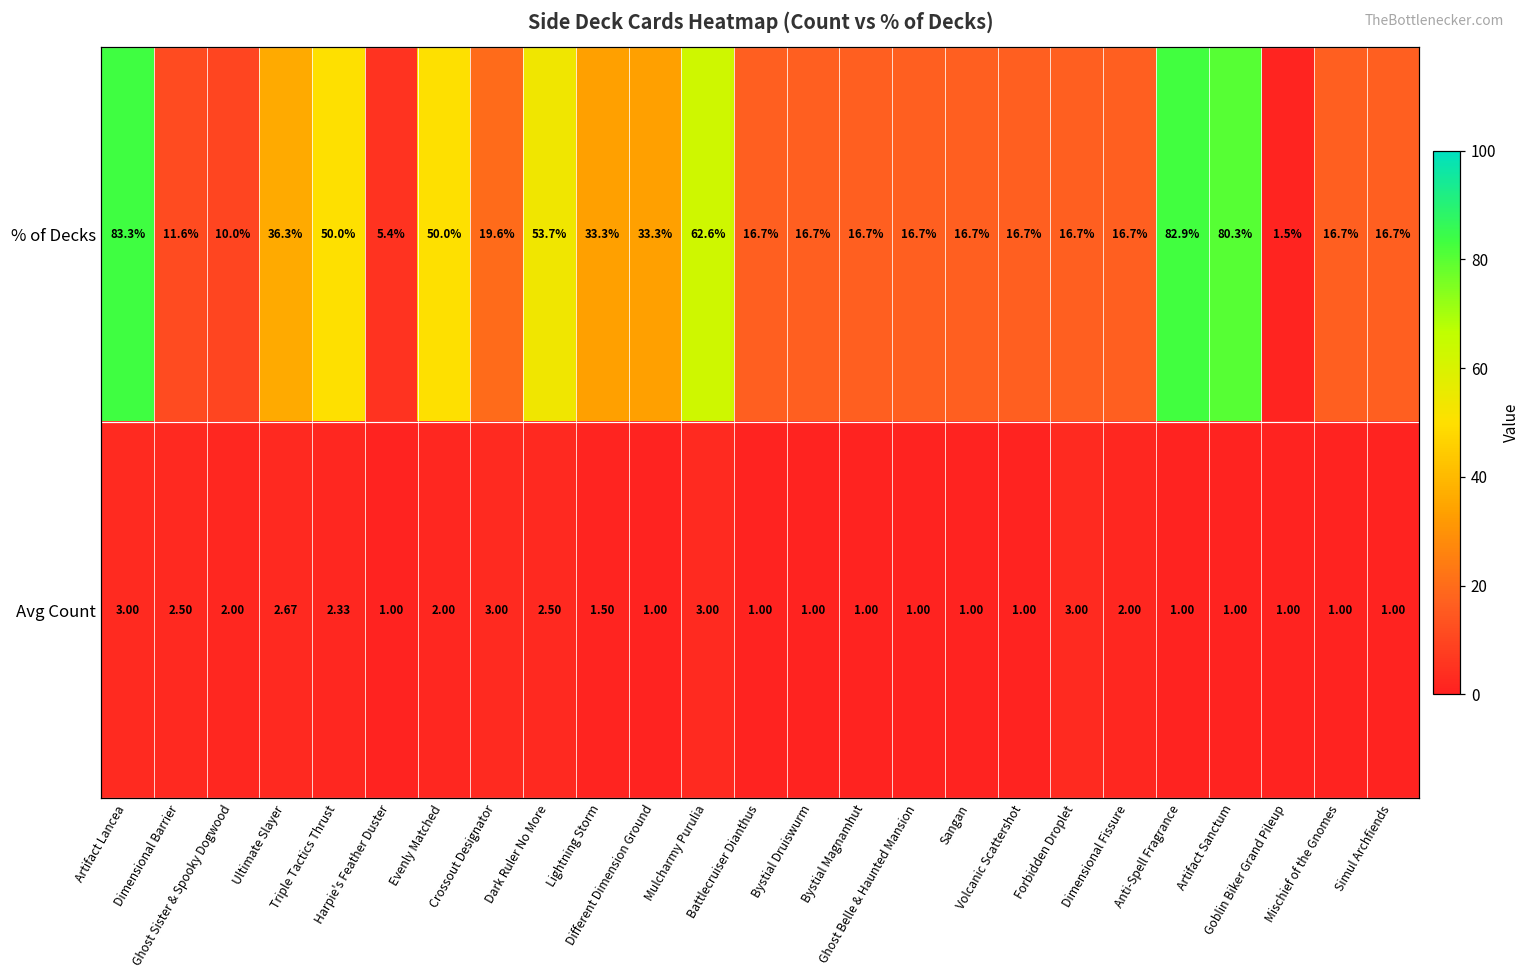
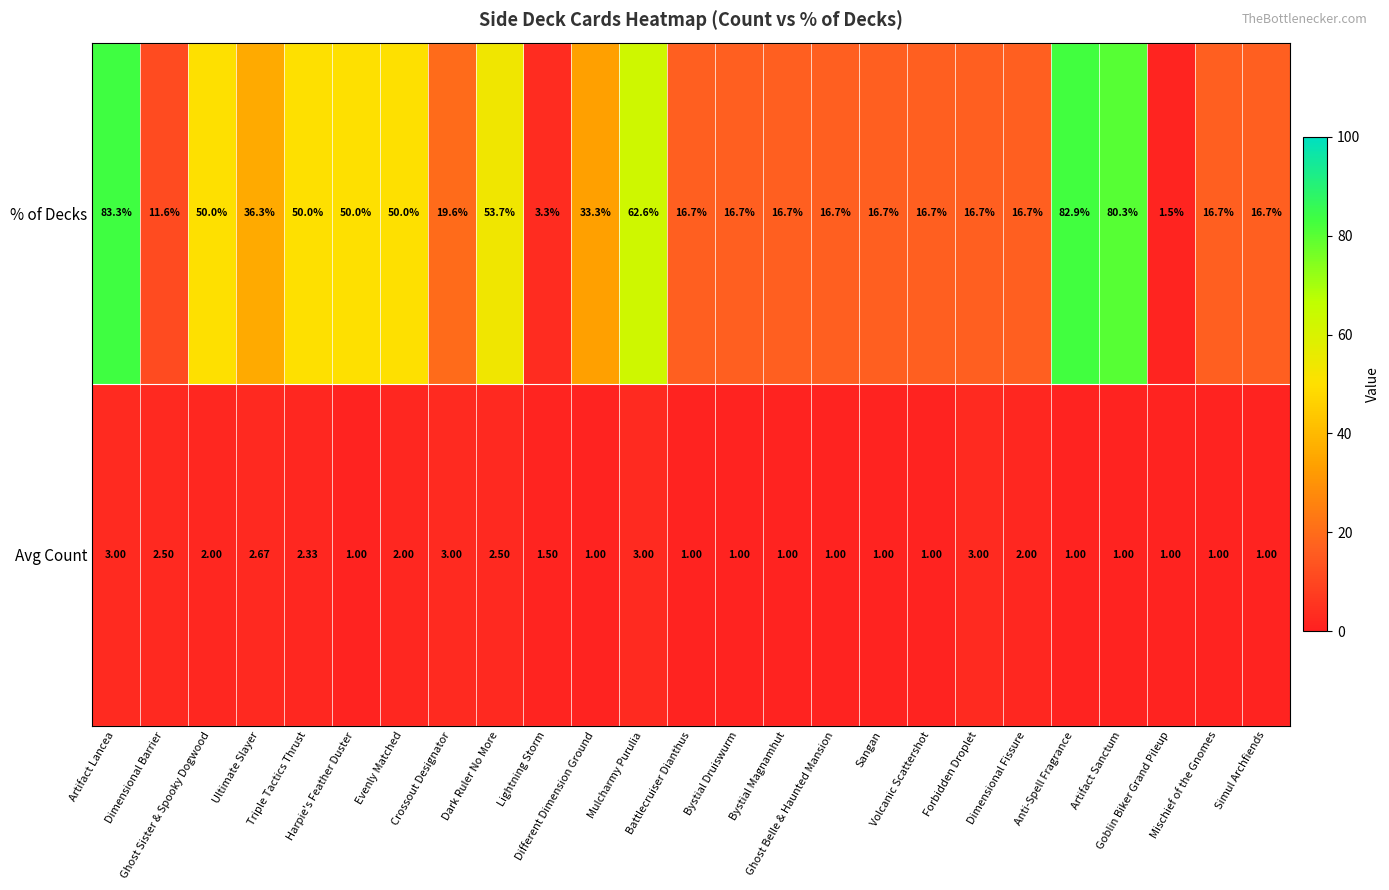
  {
    "% of Decks": {
      "Artifact Lancea": "83.3%",
      "Dimensional Barrier": "11.6%",
-     "Ghost Sister & Spooky Dogwood": "10.0%",
+     "Ghost Sister & Spooky Dogwood": "50.0%",
      "Ultimate Slayer": "36.3%",
      "Triple Tactics Thrust": "50.0%",
-     "Harpie's Feather Duster": "5.4%",
+     "Harpie's Feather Duster": "50.0%",
      "Evenly Matched": "50.0%",
      "Crossout Designator": "19.6%",
      "Dark Ruler No More": "53.7%",
-     "Lightning Storm": "33.3%",
+     "Lightning Storm": "3.3%",
      "Different Dimension Ground": "33.3%",
      "Mulcharmy Purulia": "62.6%",
      "Battlecruiser Dianthus": "16.7%",
      "Bystial Druiswurm": "16.7%",
      "Bystial Magnamhut": "16.7%",
      "Ghost Belle & Haunted Mansion": "16.7%",
      "Sangan": "16.7%",
      "Volcanic Scattershot": "16.7%",
      "Forbidden Droplet": "16.7%",
      "Dimensional Fissure": "16.7%",
      "Anti-Spell Fragrance": "82.9%",
      "Artifact Sanctum": "80.3%",
      "Goblin Biker Grand Pileup": "1.5%",
      "Mischief of the Gnomes": "16.7%",
      "Simul Archfiends": "16.7%"
    },
    "Avg Count": {
      "Artifact Lancea": "3.00",
      "Dimensional Barrier": "2.50",
      "Ghost Sister & Spooky Dogwood": "2.00",
      "Ultimate Slayer": "2.67",
      "Triple Tactics Thrust": "2.33",
      "Harpie's Feather Duster": "1.00",
      "Evenly Matched": "2.00",
      "Crossout Designator": "3.00",
      "Dark Ruler No More": "2.50",
      "Lightning Storm": "1.50",
      "Different Dimension Ground": "1.00",
      "Mulcharmy Purulia": "3.00",
      "Battlecruiser Dianthus": "1.00",
      "Bystial Druiswurm": "1.00",
      "Bystial Magnamhut": "1.00",
      "Ghost Belle & Haunted Mansion": "1.00",
      "Sangan": "1.00",
      "Volcanic Scattershot": "1.00",
      "Forbidden Droplet": "3.00",
      "Dimensional Fissure": "2.00",
      "Anti-Spell Fragrance": "1.00",
      "Artifact Sanctum": "1.00",
      "Goblin Biker Grand Pileup": "1.00",
      "Mischief of the Gnomes": "1.00",
      "Simul Archfiends": "1.00"
    }
  }
